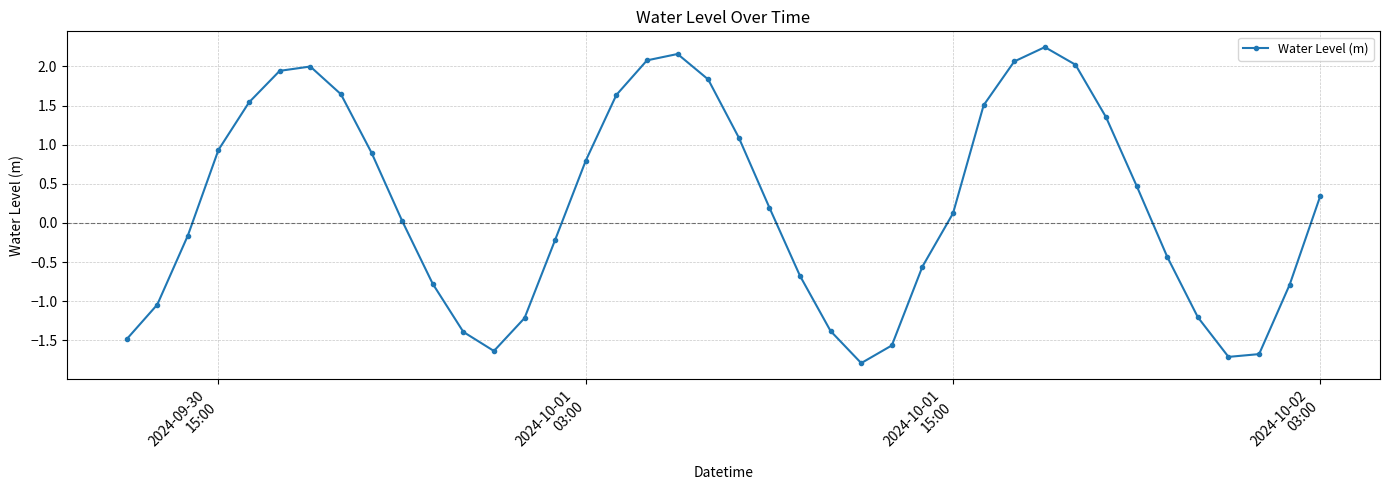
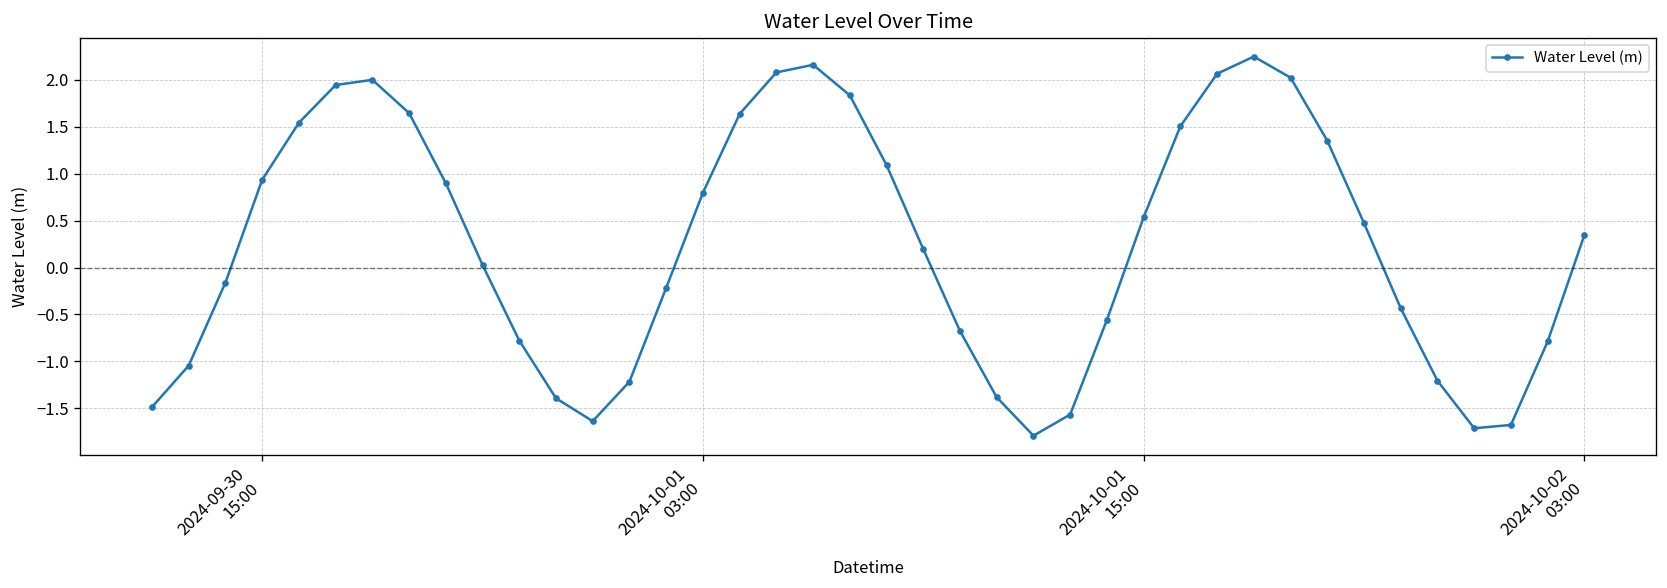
  {
    "2024-09-30 15:00": 0.9,
    "2024-10-01 03:00": 0.8,
-   "2024-10-01 15:00": 0.1,
+   "2024-10-01 15:00": 0.5,
    "2024-10-02 03:00": 0.3
  }
